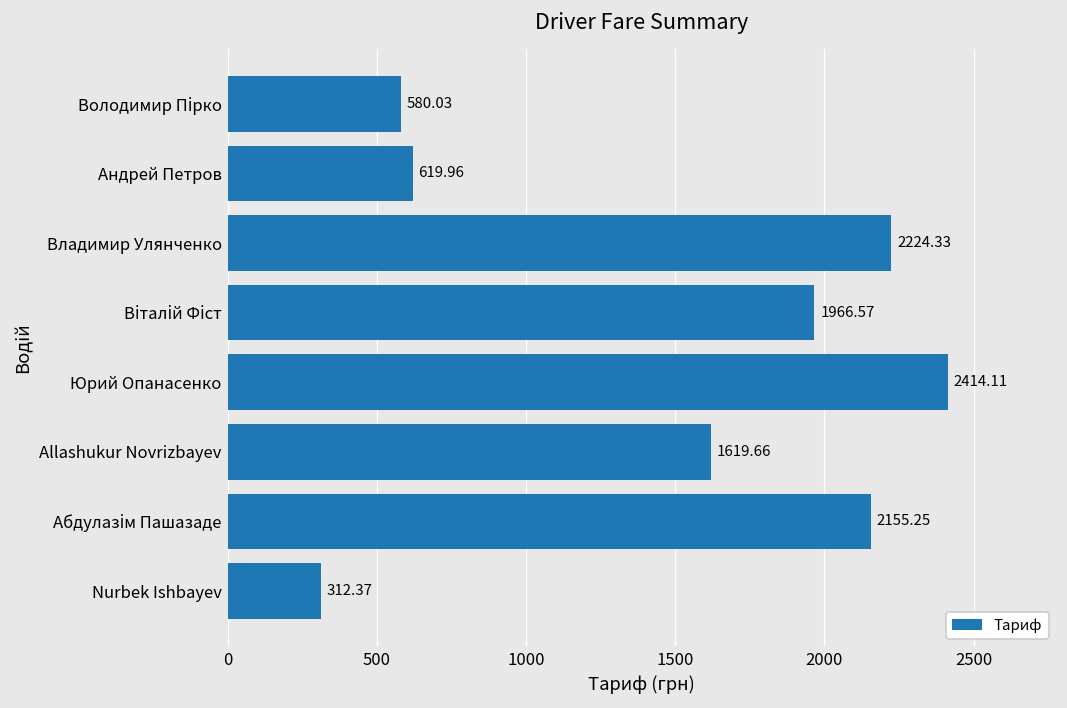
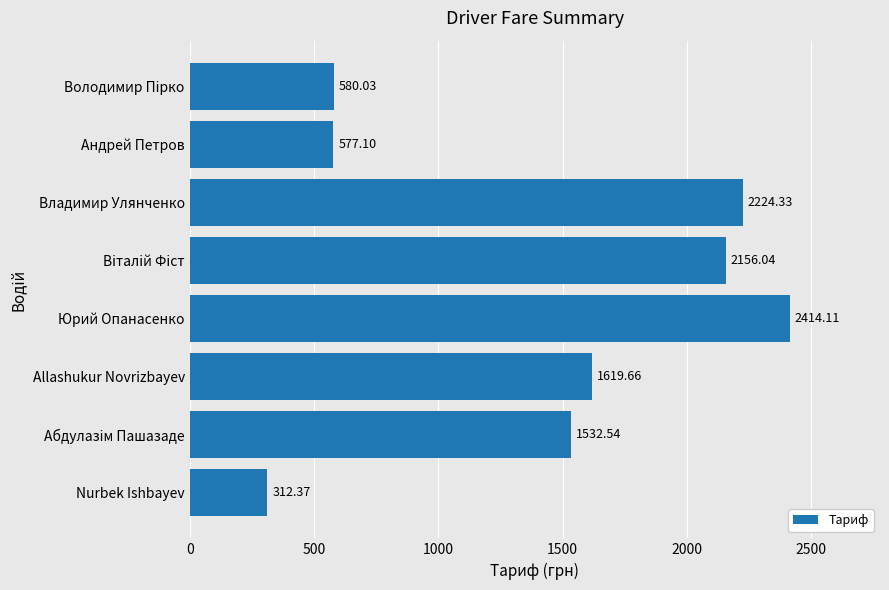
  {
    "Володимир Пірко": 580.03,
-   "Андрей Петров": 619.96,
+   "Андрей Петров": 577.10,
    "Владимир Улянченко": 2224.33,
-   "Віталій Фіст": 1966.57,
+   "Віталій Фіст": 2156.04,
    "Юрий Опанасенко": 2414.11,
    "Allashukur Novrizbayev": 1619.66,
-   "Абдулазім Пашазаде": 2155.25,
+   "Абдулазім Пашазаде": 1532.54,
    "Nurbek Ishbayev": 312.37
  }
